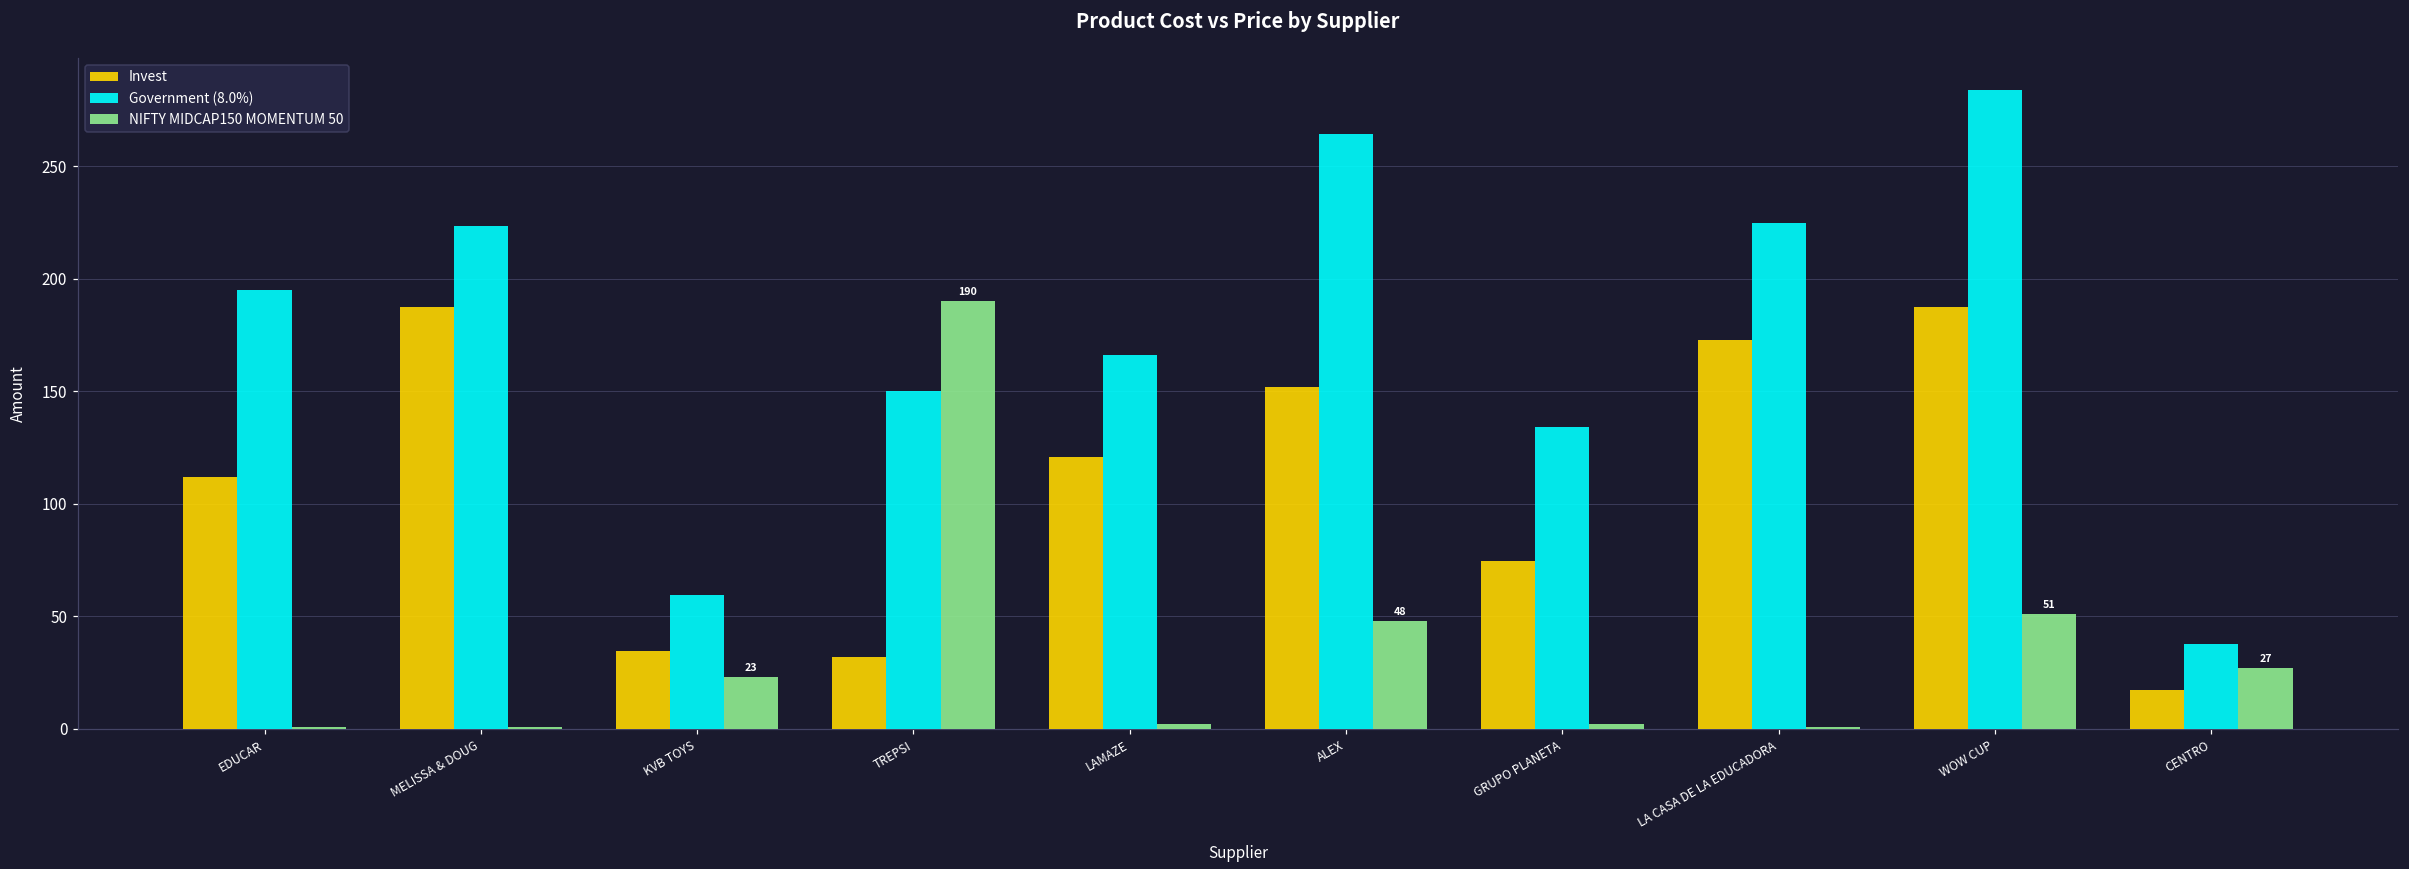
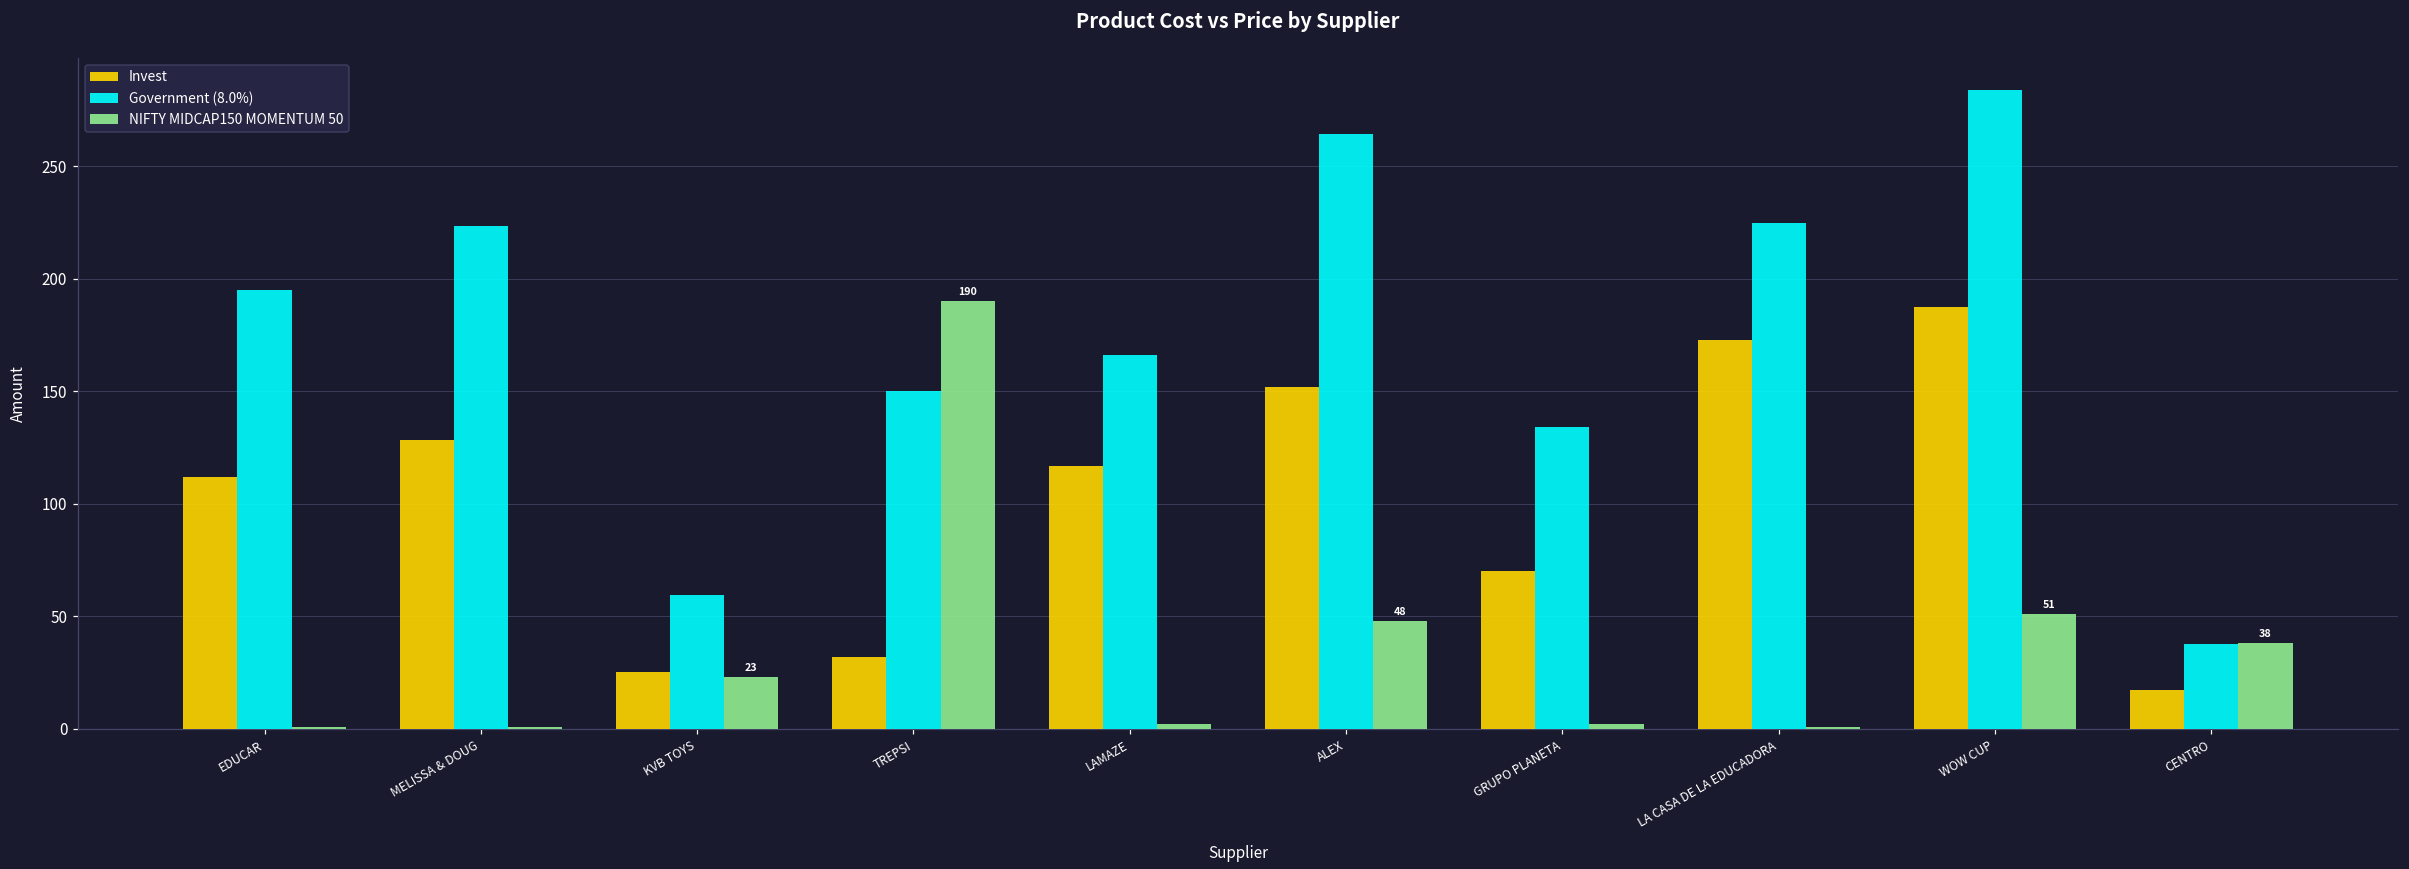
  {
    "Invest": {
      "EDUCAR": 112,
-     "MELISSA & DOUG": 188,
-     "KVB TOYS": 34,
+     "MELISSA & DOUG": 128,
+     "KVB TOYS": 25,
      "TREPSI": 32,
-     "LAMAZE": 121,
+     "LAMAZE": 117,
      "ALEX": 152,
-     "GRUPO PLANETA": 75,
+     "GRUPO PLANETA": 70,
      "LA CASA DE LA EDUCADORA": 173,
      "WOW CUP": 188,
      "CENTRO": 17
    },
    "Government (8.0%)": {
      "EDUCAR": 195,
      "MELISSA & DOUG": 223,
      "KVB TOYS": 60,
      "TREPSI": 150,
      "LAMAZE": 166,
      "ALEX": 264,
      "GRUPO PLANETA": 134,
      "LA CASA DE LA EDUCADORA": 225,
      "WOW CUP": 284,
      "CENTRO": 38
    },
    "NIFTY MIDCAP150 MOMENTUM 50": {
      "KVB TOYS": 23,
      "TREPSI": 190,
      "ALEX": 48,
      "WOW CUP": 51,
-     "CENTRO": 27
+     "CENTRO": 38
    }
  }
